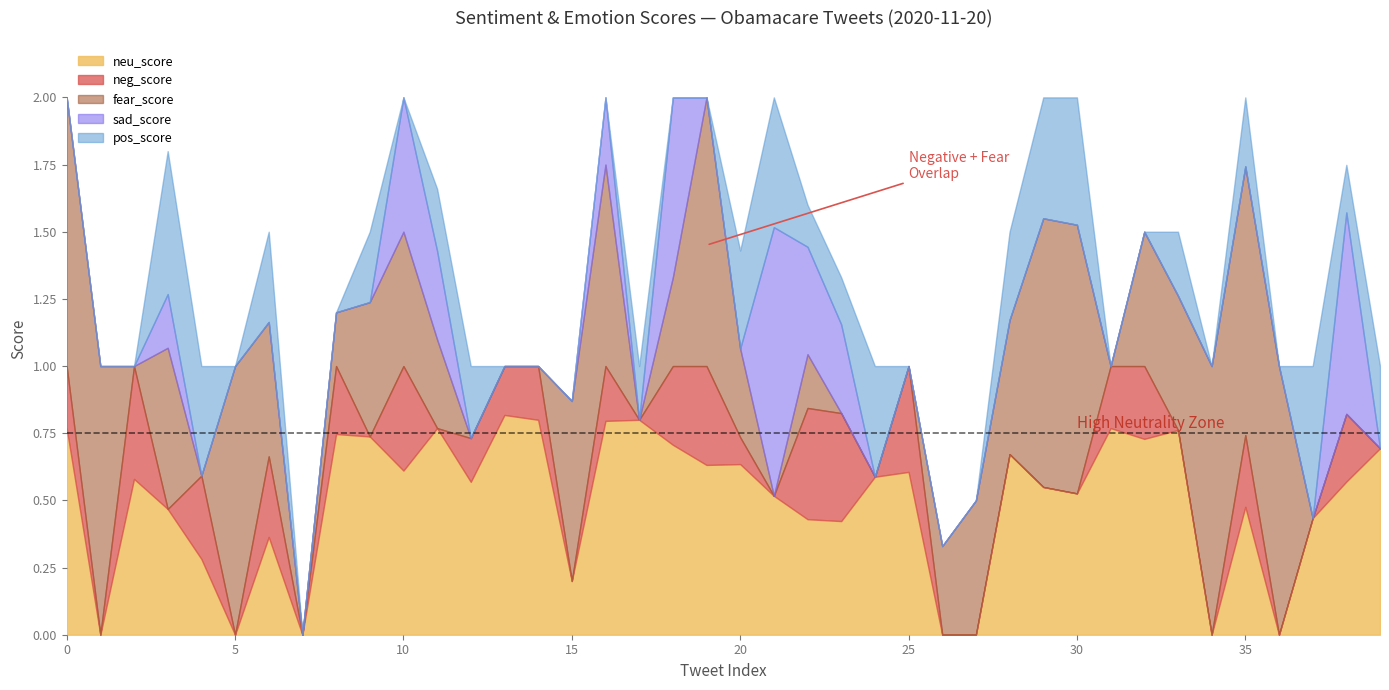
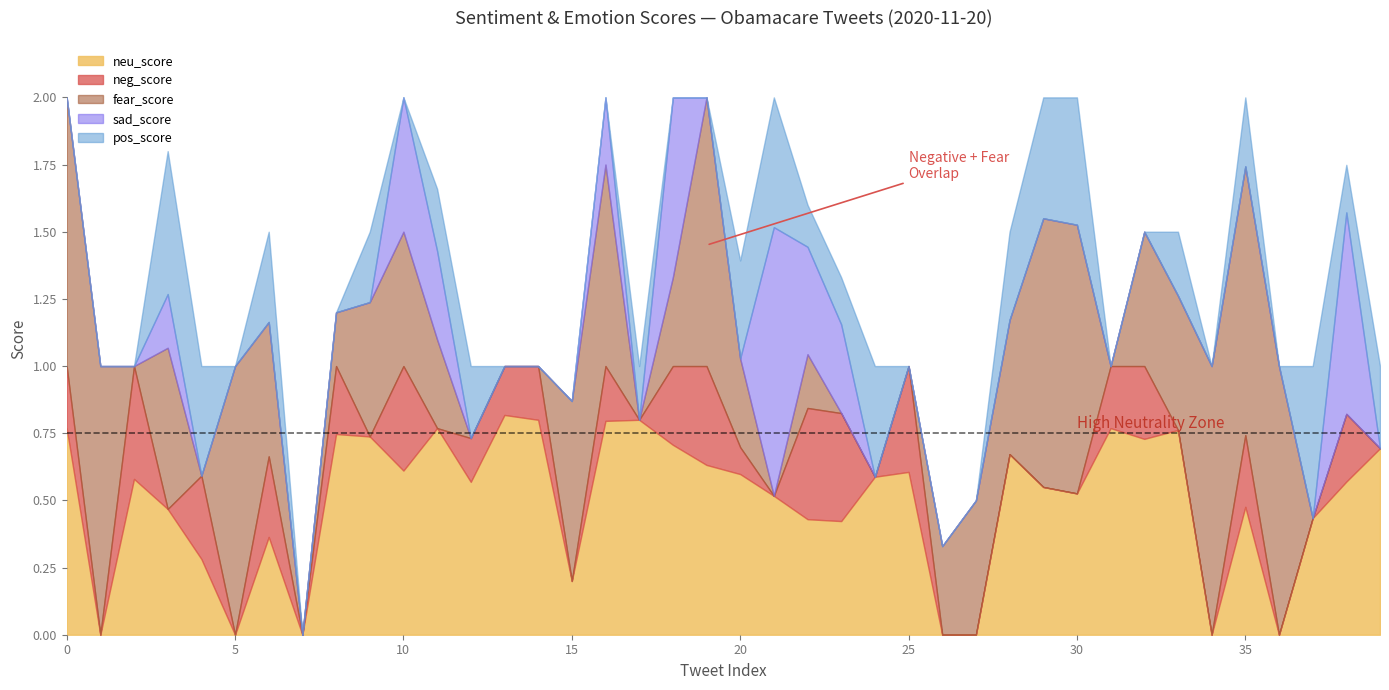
  {
    "neu_score": {
      "0": 0.77,
      "10": 0.61,
-     "20": 0.64,
+     "20": 0.60,
      "25": 0.61,
      "35": 0.48
    },
    "neg_score": {
      "0": 0.23,
      "10": 0.39,
      "20": 0.10,
      "35": 0.27
    },
    "fear_score": {
      "10": 0.50
    }
  }
